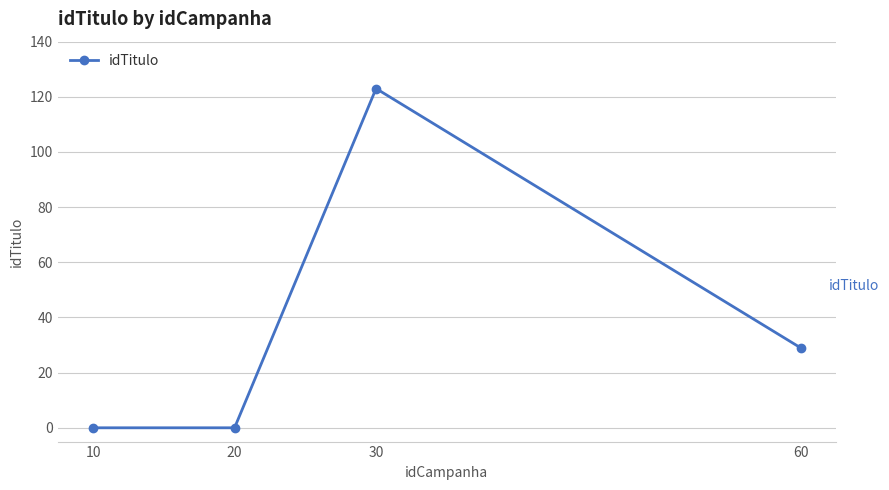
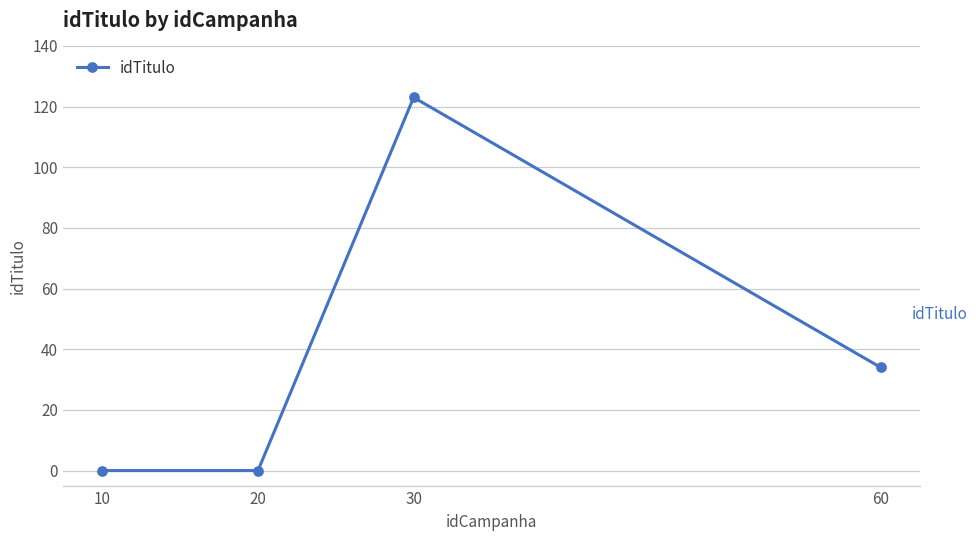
  {
    "10": 0,
    "20": 0,
    "30": 123,
-   "60": 29
+   "60": 34
  }
